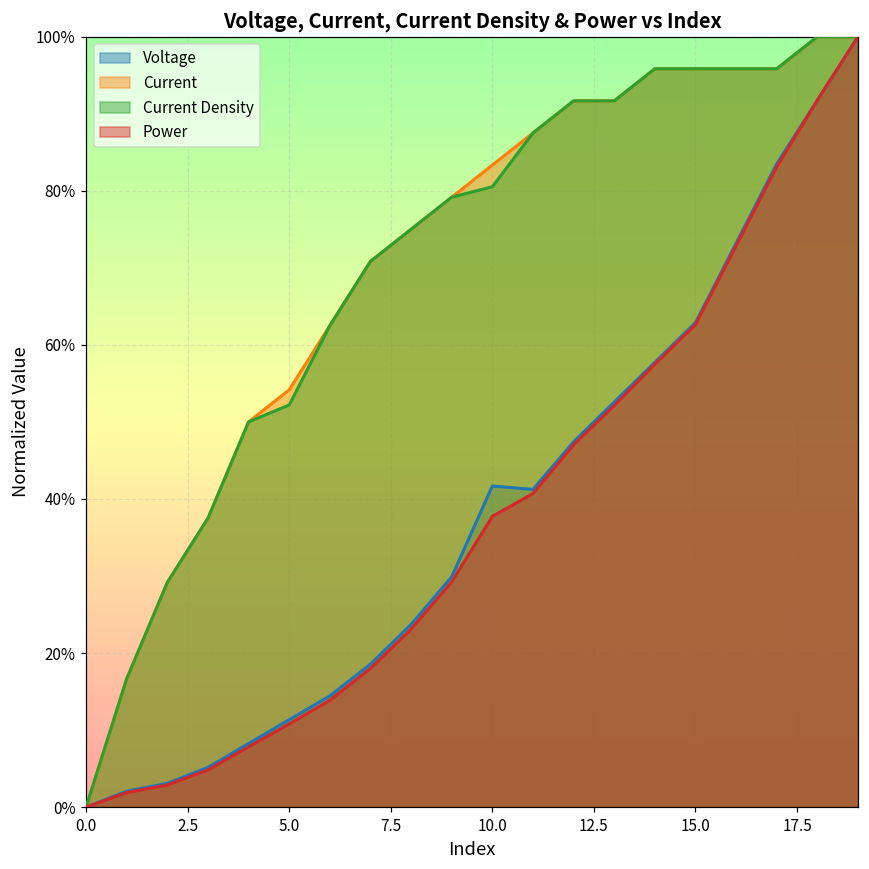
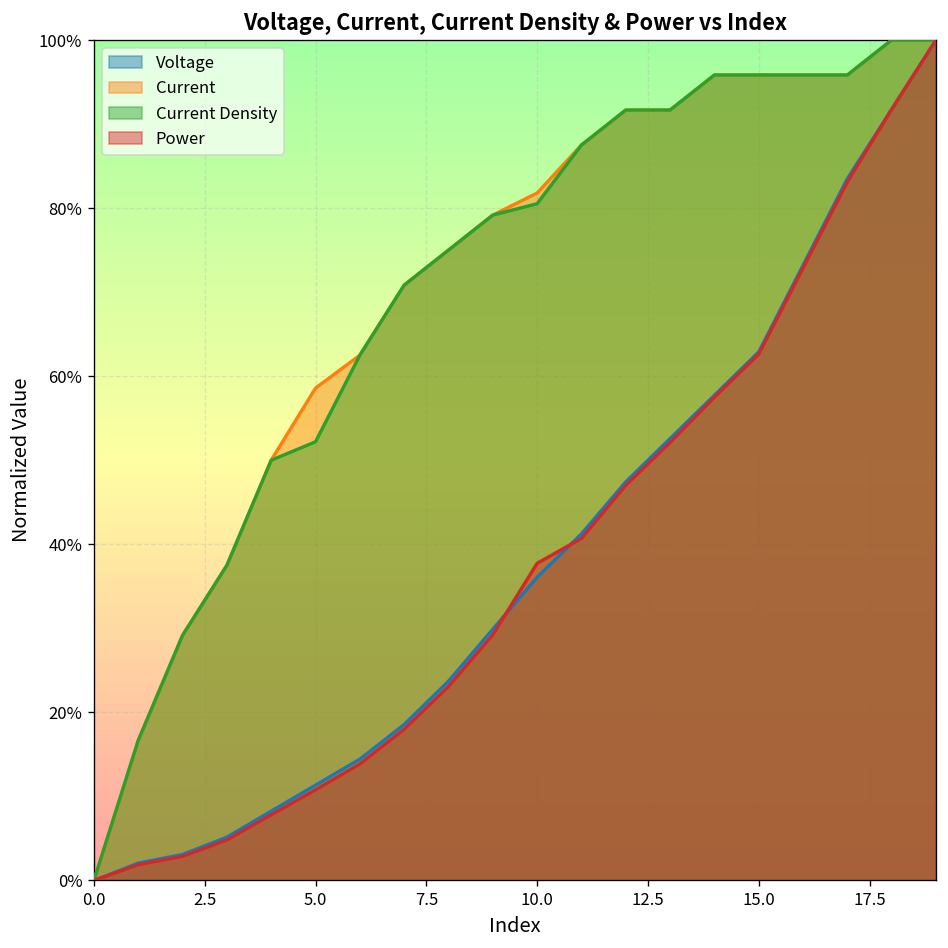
  {
    "Voltage": {
      "5.0": "11%",
-     "10.0": "42%"
+     "10.0": "36%"
    },
    "Current": {
-     "5.0": "54%",
-     "10.0": "83%"
+     "5.0": "59%",
+     "10.0": "82%"
    },
    "Current Density": {
      "5.0": "52%",
      "10.0": "81%"
    },
    "Power": {
      "5.0": "11%",
      "10.0": "38%"
    }
  }
